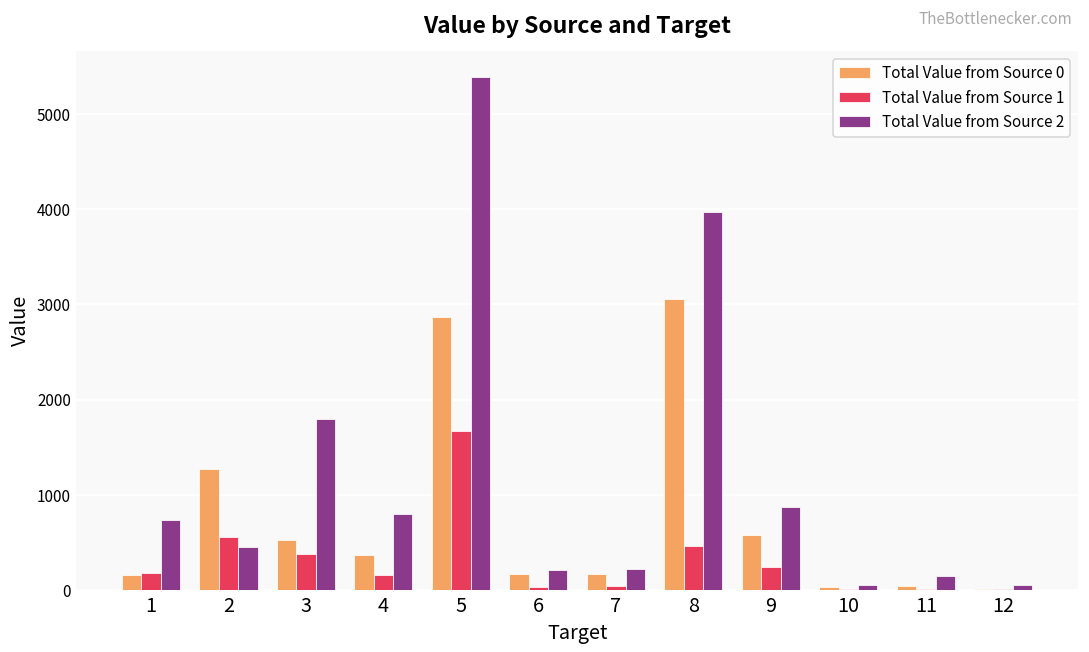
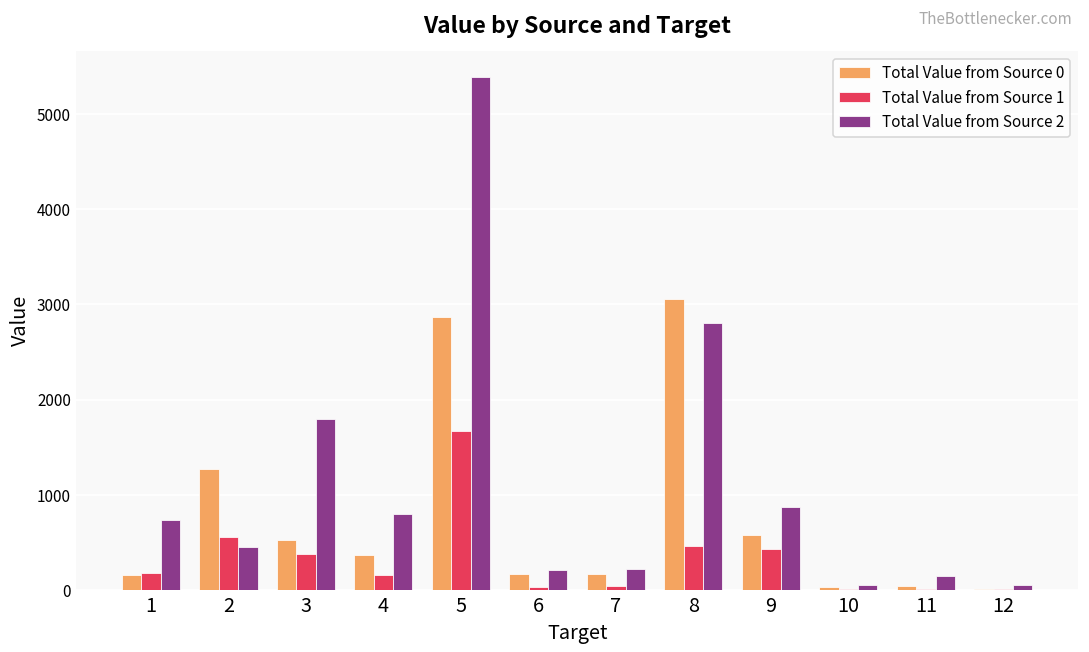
  {
    "Total Value from Source 0": {
      "1": 200,
      "2": 1300,
      "3": 500,
      "4": 400,
      "5": 2900,
      "6": 200,
      "7": 200,
      "8": 3100,
      "9": 600,
      "10": 0,
      "11": 0
    },
    "Total Value from Source 1": {
      "1": 200,
      "2": 600,
      "3": 400,
      "4": 200,
      "5": 1700,
      "6": 0,
      "7": 0,
      "8": 500,
-     "9": 200
+     "9": 400
    },
    "Total Value from Source 2": {
      "1": 700,
      "2": 500,
      "3": 1800,
      "4": 800,
      "5": 5400,
      "6": 200,
      "7": 200,
-     "8": 4000,
+     "8": 2800,
      "9": 900,
      "10": 0,
      "11": 100,
      "12": 100
    }
  }
